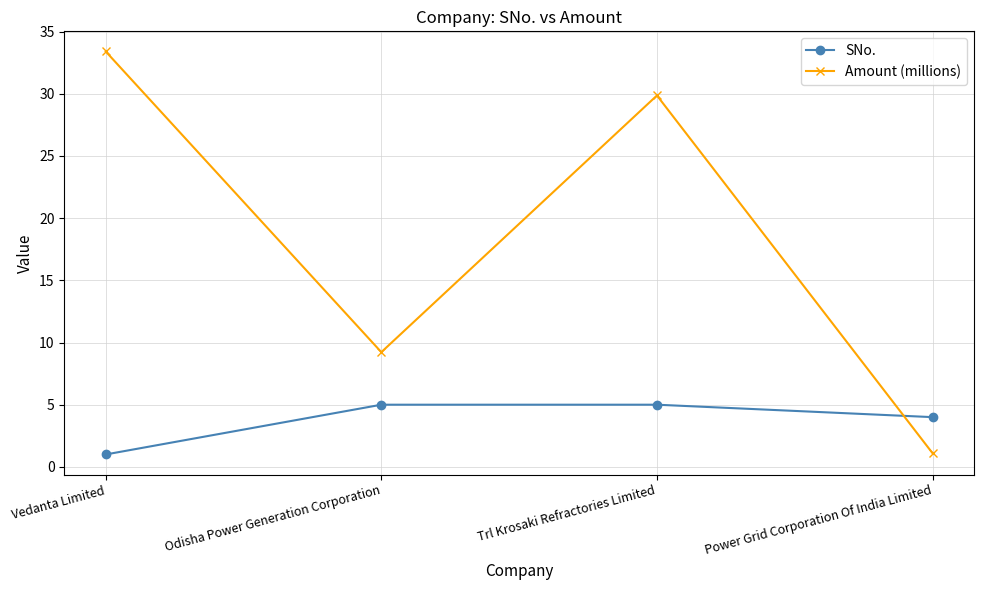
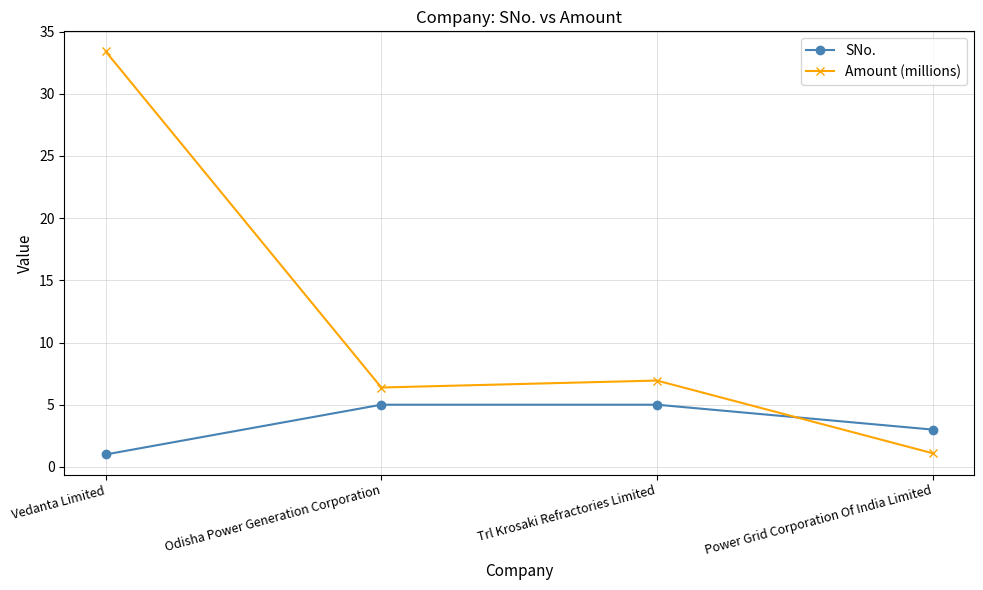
  {
    "SNo.": {
      "Vedanta Limited": 1,
      "Odisha Power Generation Corporation": 5,
      "Trl Krosaki Refractories Limited": 5,
-     "Power Grid Corporation Of India Limited": 4
+     "Power Grid Corporation Of India Limited": 3
    },
    "Amount (millions)": {
      "Vedanta Limited": 33.4,
-     "Odisha Power Generation Corporation": 9.2,
-     "Trl Krosaki Refractories Limited": 29.9,
+     "Odisha Power Generation Corporation": 6.4,
+     "Trl Krosaki Refractories Limited": 6.9,
      "Power Grid Corporation Of India Limited": 1.1
    }
  }
